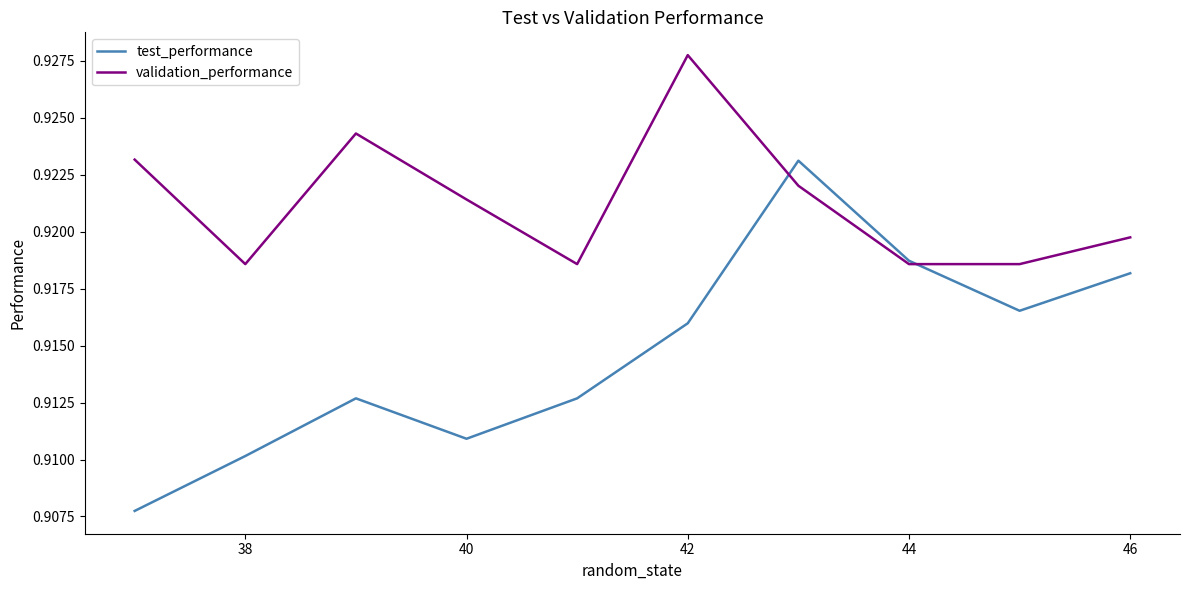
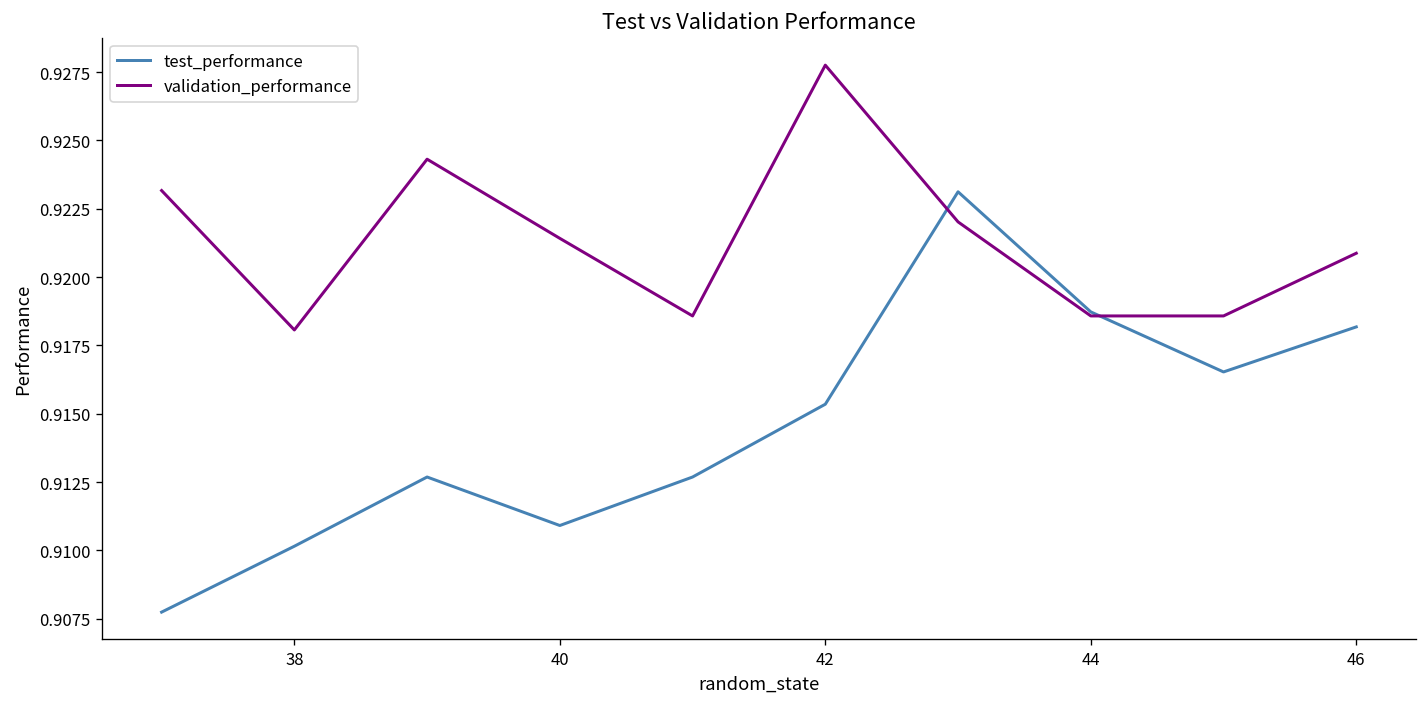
  {
    "test_performance": {
      "38": 0.9102,
      "40": 0.9109,
-     "42": 0.9160,
+     "42": 0.9153,
      "44": 0.9187,
      "46": 0.9182
    },
    "validation_performance": {
-     "38": 0.9186,
+     "38": 0.9181,
      "40": 0.9214,
      "42": 0.9278,
      "44": 0.9186,
-     "46": 0.9198
+     "46": 0.9209
    }
  }
